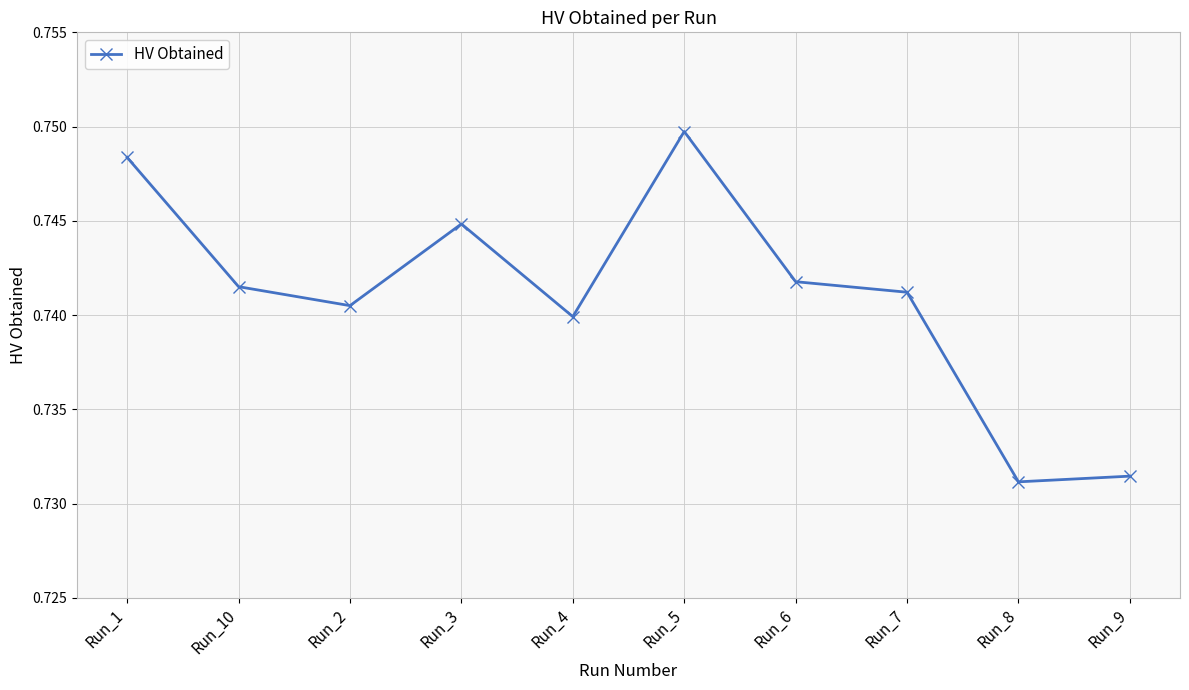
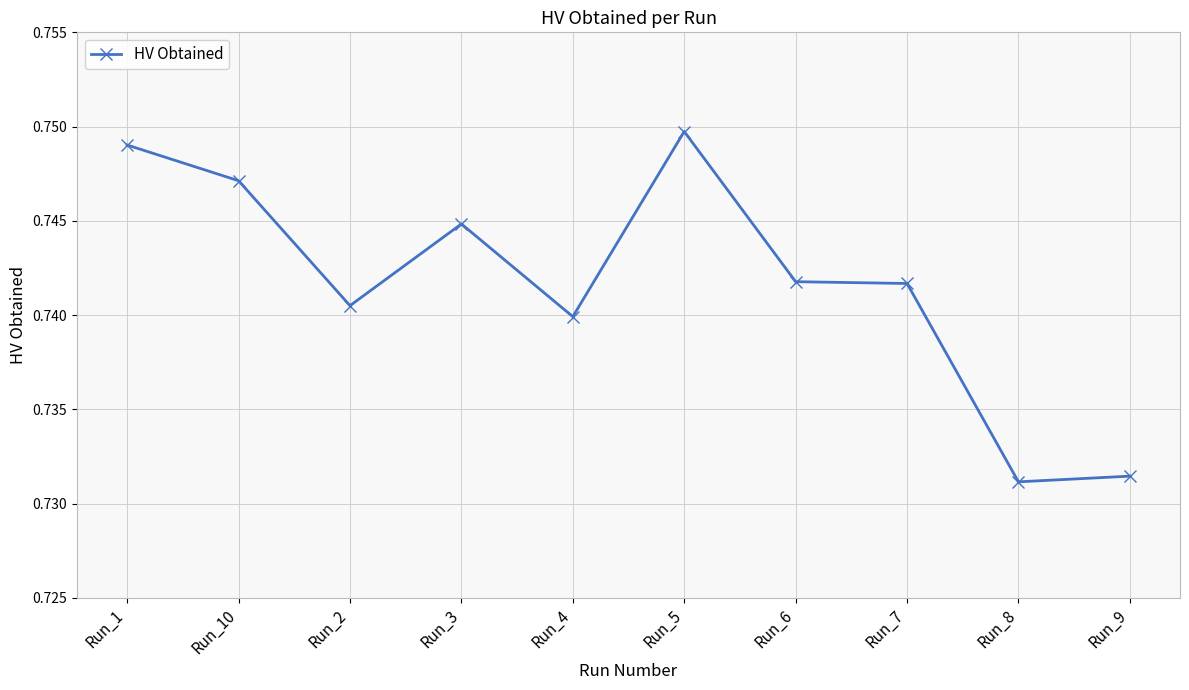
  {
-   "Run_1": 0.7484,
-   "Run_10": 0.7415,
+   "Run_1": 0.7490,
+   "Run_10": 0.7471,
    "Run_2": 0.7405,
    "Run_3": 0.7448,
    "Run_4": 0.7399,
    "Run_5": 0.7497,
    "Run_6": 0.7418,
-   "Run_7": 0.7412,
+   "Run_7": 0.7417,
    "Run_8": 0.7312,
    "Run_9": 0.7315
  }
